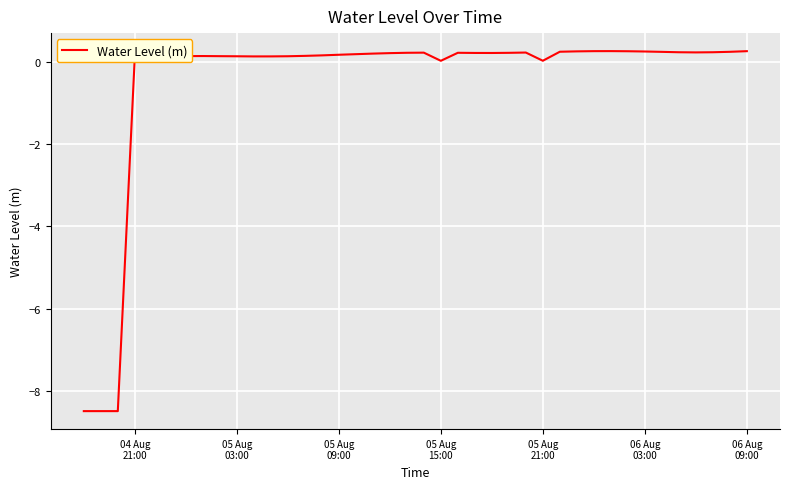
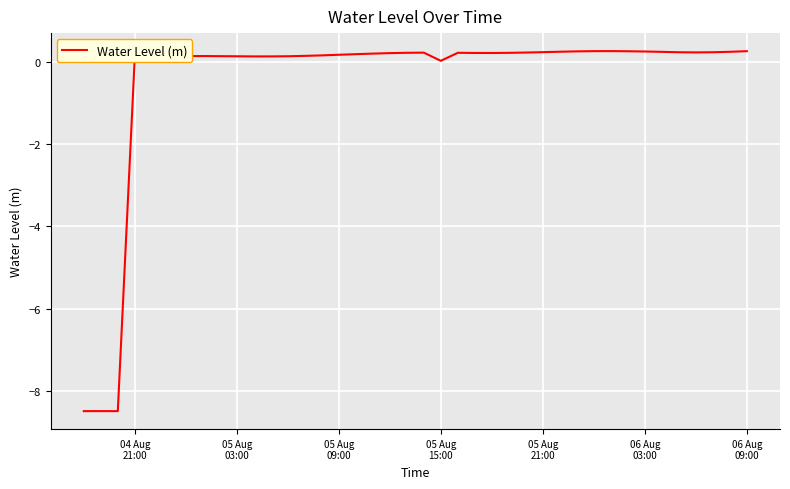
  {
    "05 Aug 03:00": 0.1,
    "05 Aug 09:00": 0.2,
    "05 Aug 15:00": 0.0,
-   "05 Aug 21:00": 0.0,
+   "05 Aug 21:00": 0.2,
    "06 Aug 03:00": 0.3,
    "06 Aug 09:00": 0.3
  }
